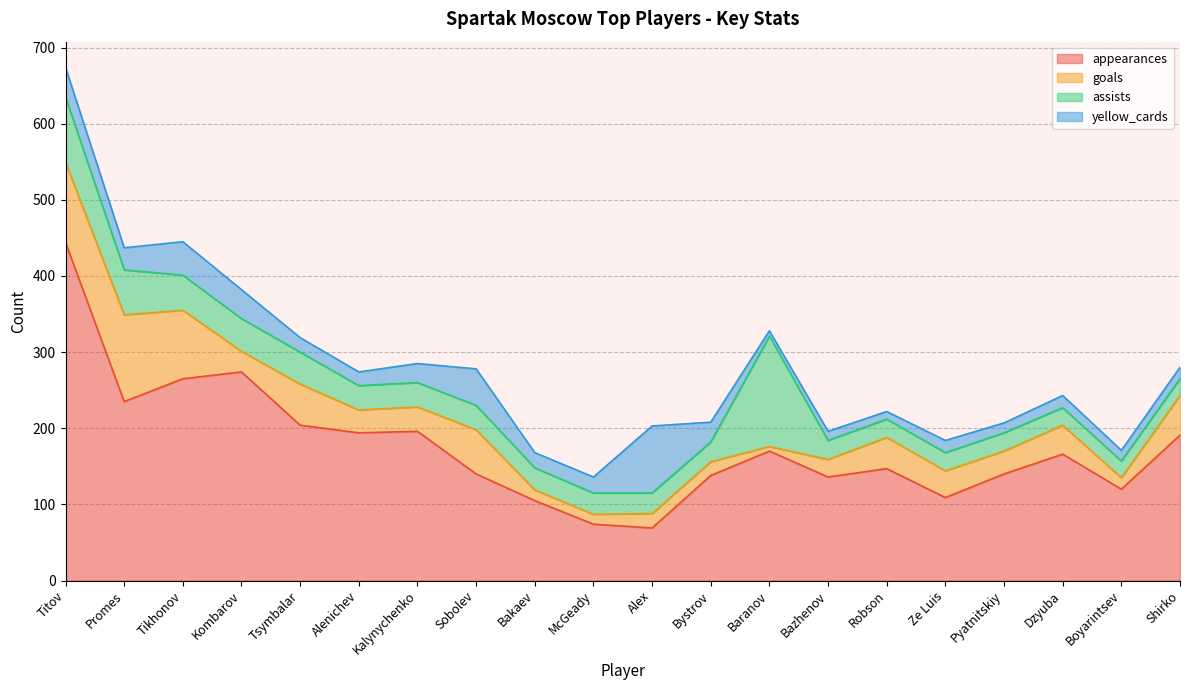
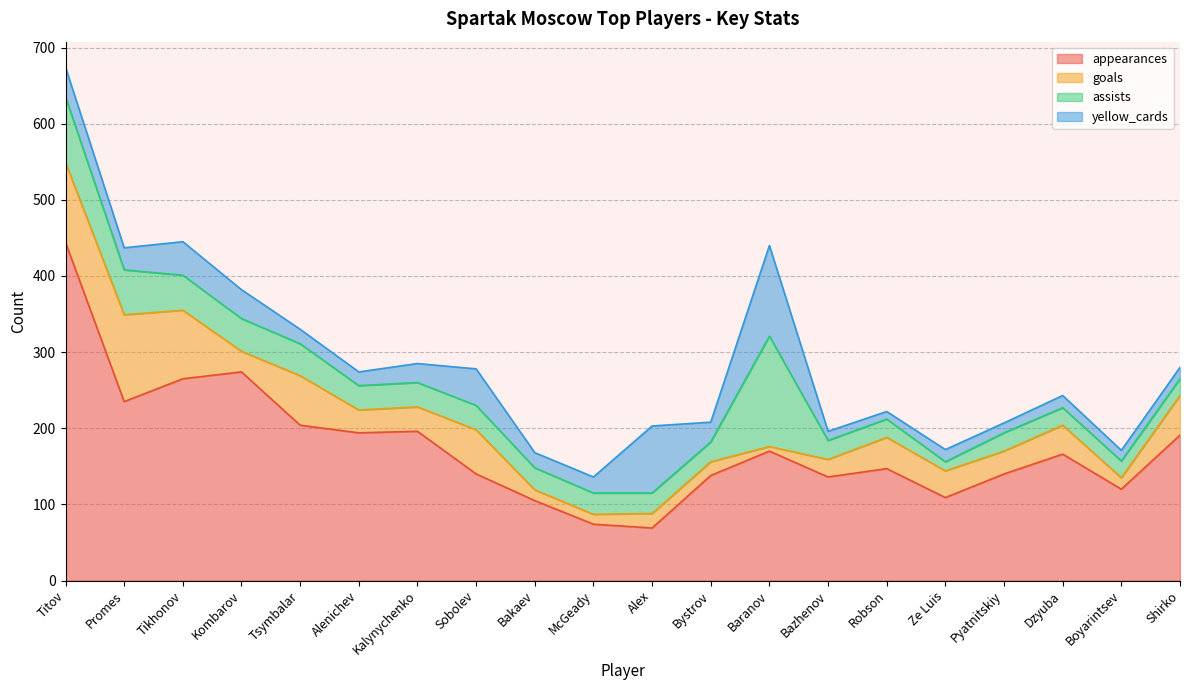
  {
    "appearances": {
      "Titov": 440,
      "Promes": 240,
      "Tikhonov": 270,
      "Kombarov": 270,
      "Tsymbalar": 200,
      "Alenichev": 190,
      "Kalynychenko": 200,
      "Sobolev": 140,
      "Bakaev": 110,
      "McGeady": 70,
      "Alex": 70,
      "Bystrov": 140,
      "Baranov": 170,
      "Bazhenov": 140,
      "Robson": 150,
      "Ze Luis": 110,
      "Pyatnitskiy": 140,
      "Dzyuba": 170,
      "Boyarintsev": 120,
      "Shirko": 190
    },
    "goals": {
      "Titov": 110,
      "Promes": 110,
      "Tikhonov": 90,
      "Kombarov": 30,
-     "Tsymbalar": 50,
+     "Tsymbalar": 70,
      "Alenichev": 30,
      "Kalynychenko": 30,
      "Sobolev": 60,
      "Bakaev": 10,
      "McGeady": 10,
      "Alex": 20,
      "Bystrov": 20,
      "Baranov": 10,
      "Bazhenov": 20,
      "Robson": 40,
      "Ze Luis": 40,
      "Pyatnitskiy": 30,
      "Dzyuba": 40,
      "Boyarintsev": 20,
      "Shirko": 50
    },
    "assists": {
      "Titov": 90,
      "Promes": 60,
      "Tikhonov": 50,
      "Kombarov": 40,
      "Tsymbalar": 40,
      "Alenichev": 30,
      "Kalynychenko": 30,
      "Sobolev": 30,
      "Bakaev": 30,
      "McGeady": 30,
      "Alex": 30,
      "Bystrov": 30,
      "Baranov": 150,
      "Bazhenov": 30,
      "Robson": 20,
-     "Ze Luis": 20,
+     "Ze Luis": 10,
      "Pyatnitskiy": 20,
      "Dzyuba": 20,
      "Boyarintsev": 20,
      "Shirko": 20
    },
    "yellow_cards": {
      "Titov": 40,
      "Promes": 30,
      "Tikhonov": 40,
      "Kombarov": 40,
      "Tsymbalar": 20,
      "Alenichev": 20,
      "Kalynychenko": 30,
      "Sobolev": 50,
      "Bakaev": 20,
      "McGeady": 20,
      "Alex": 90,
      "Bystrov": 30,
-     "Baranov": 10,
+     "Baranov": 120,
      "Bazhenov": 10,
      "Robson": 10,
      "Ze Luis": 20,
      "Pyatnitskiy": 10,
      "Dzyuba": 20,
      "Boyarintsev": 10,
      "Shirko": 20
    }
  }
